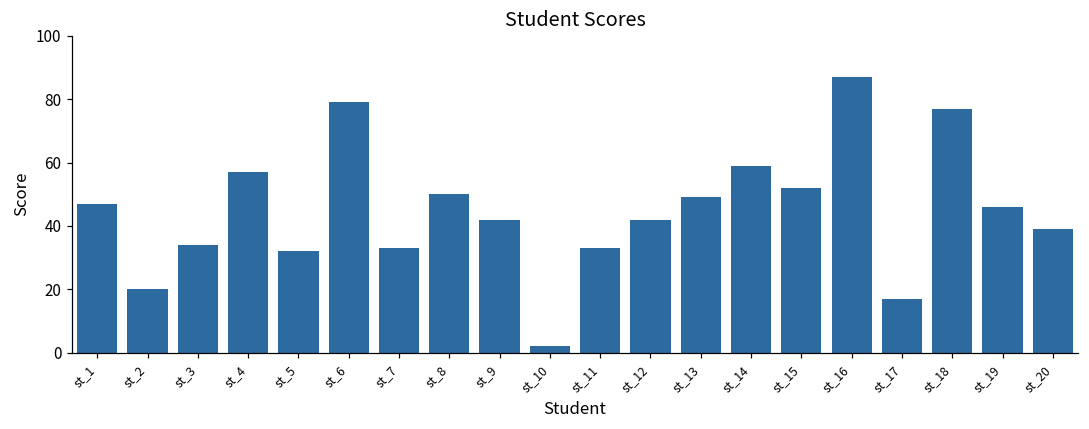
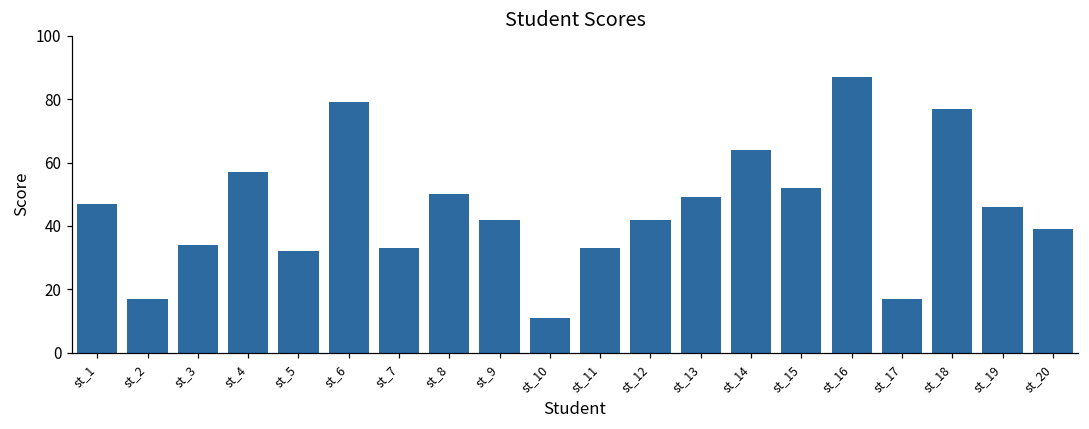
  {
    "st_1": 47,
-   "st_2": 20,
+   "st_2": 17,
    "st_3": 34,
    "st_4": 57,
    "st_5": 32,
    "st_6": 79,
    "st_7": 33,
    "st_8": 50,
    "st_9": 42,
-   "st_10": 2,
+   "st_10": 11,
    "st_11": 33,
    "st_12": 42,
    "st_13": 49,
-   "st_14": 59,
+   "st_14": 64,
    "st_15": 52,
    "st_16": 87,
    "st_17": 17,
    "st_18": 77,
    "st_19": 46,
    "st_20": 39
  }
